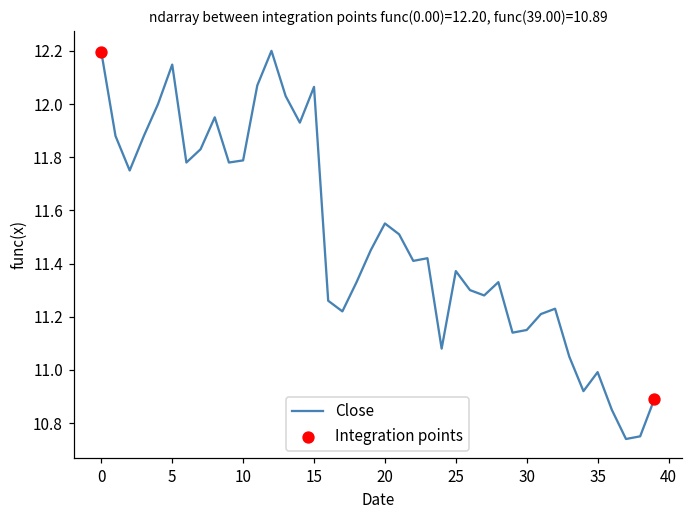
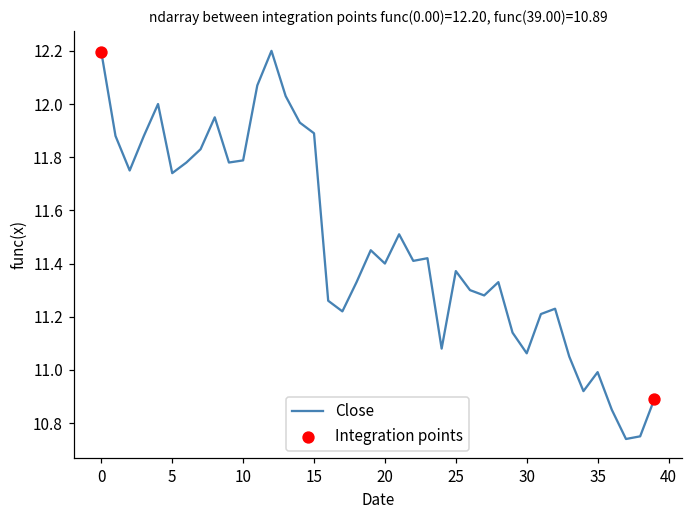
  {
    "Close": {
-     "5": 12.15,
+     "5": 11.74,
      "10": 11.79,
-     "15": 12.06,
-     "20": 11.55,
+     "15": 11.89,
+     "20": 11.40,
      "25": 11.37,
-     "30": 11.15,
+     "30": 11.06,
      "35": 10.99
    }
  }
